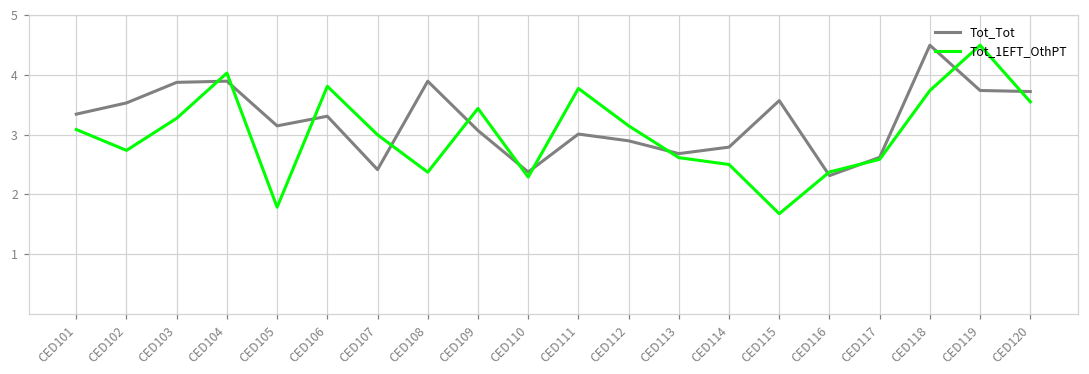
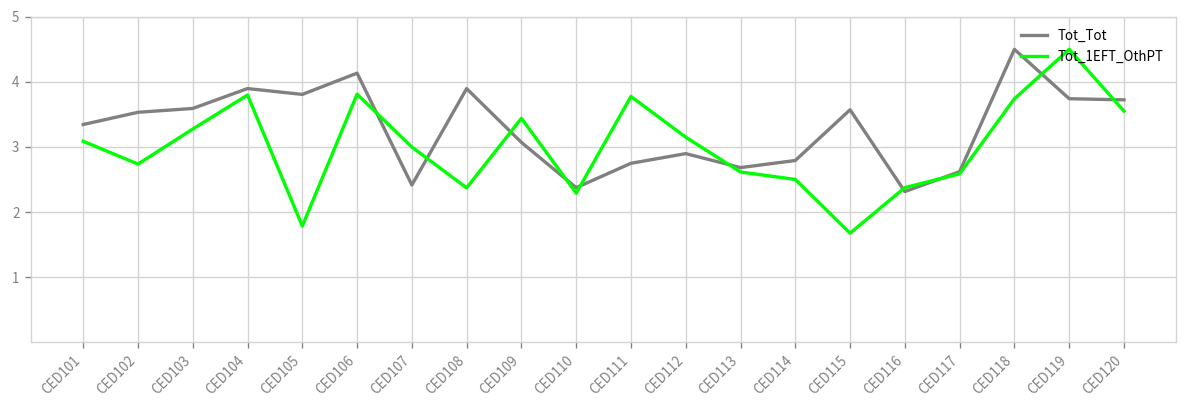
  {
    "Tot_Tot": {
      "CED101": 3.3,
      "CED102": 3.5,
-     "CED103": 3.9,
+     "CED103": 3.6,
      "CED104": 3.9,
-     "CED105": 3.1,
-     "CED106": 3.3,
+     "CED105": 3.8,
+     "CED106": 4.1,
      "CED107": 2.4,
      "CED108": 3.9,
      "CED109": 3.1,
      "CED110": 2.4,
-     "CED111": 3.0,
+     "CED111": 2.7,
      "CED112": 2.9,
      "CED113": 2.7,
      "CED114": 2.8,
      "CED115": 3.6,
      "CED116": 2.3,
      "CED118": 4.5,
      "CED119": 3.7,
      "CED120": 3.7
    },
    "Tot_1EFT_OthPT": {
      "CED101": 3.1,
      "CED102": 2.7,
      "CED103": 3.3,
-     "CED104": 4.0,
+     "CED104": 3.8,
      "CED105": 1.8,
      "CED106": 3.8,
      "CED107": 3.0,
      "CED108": 2.4,
      "CED109": 3.4,
      "CED110": 2.3,
      "CED111": 3.8,
      "CED112": 3.1,
      "CED113": 2.6,
      "CED114": 2.5,
      "CED115": 1.7,
      "CED116": 2.4,
      "CED118": 3.7,
      "CED119": 4.5,
      "CED120": 3.6
    }
  }
